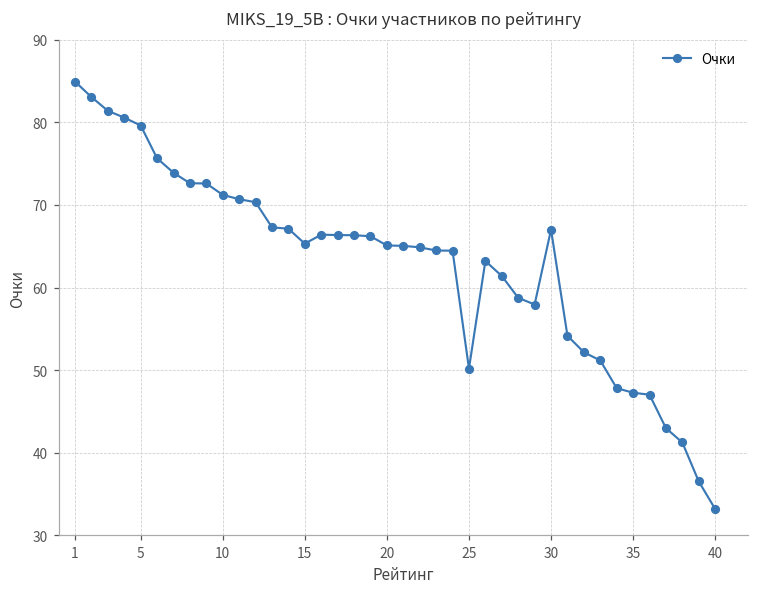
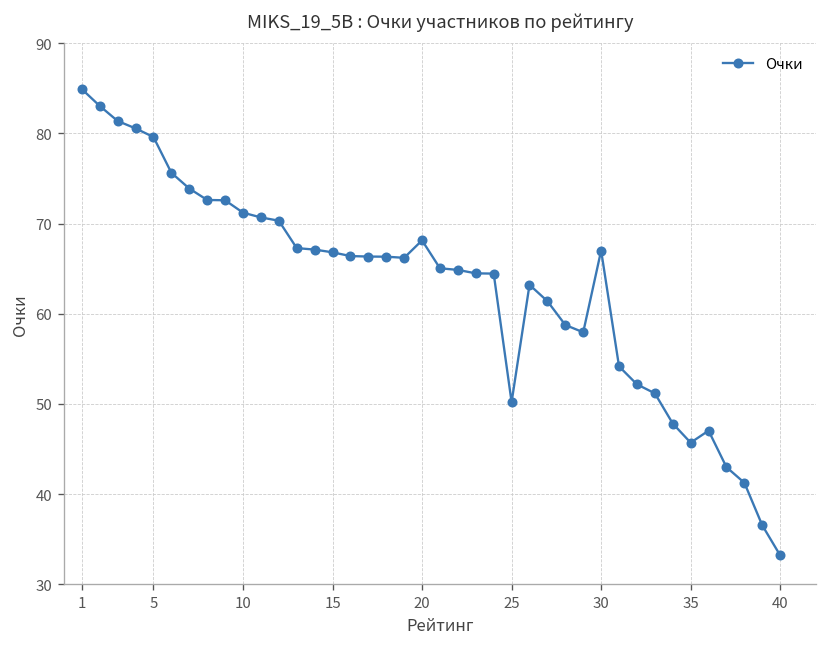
  {
    "1": 85,
    "5": 80,
    "10": 71,
-   "15": 65,
-   "20": 65,
+   "15": 67,
+   "20": 68,
    "25": 50,
    "30": 67,
-   "35": 47,
+   "35": 46,
    "40": 33
  }
